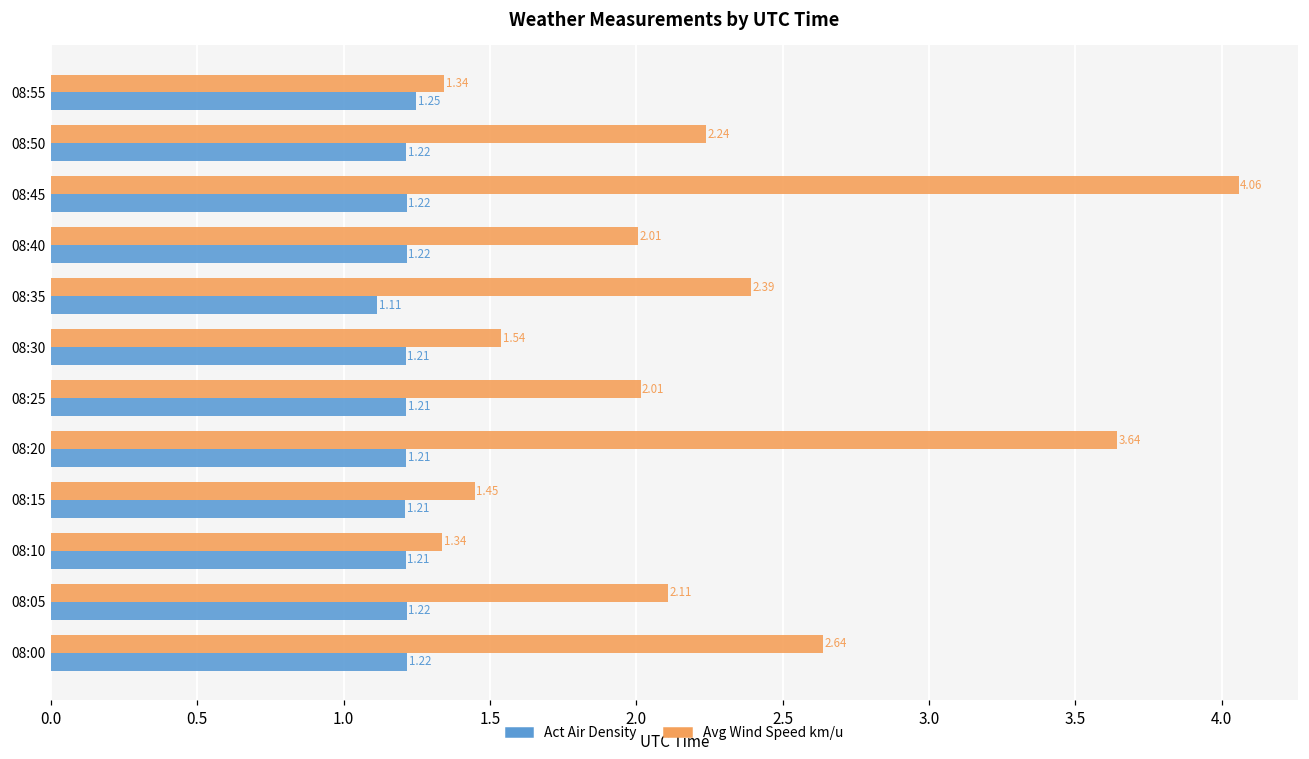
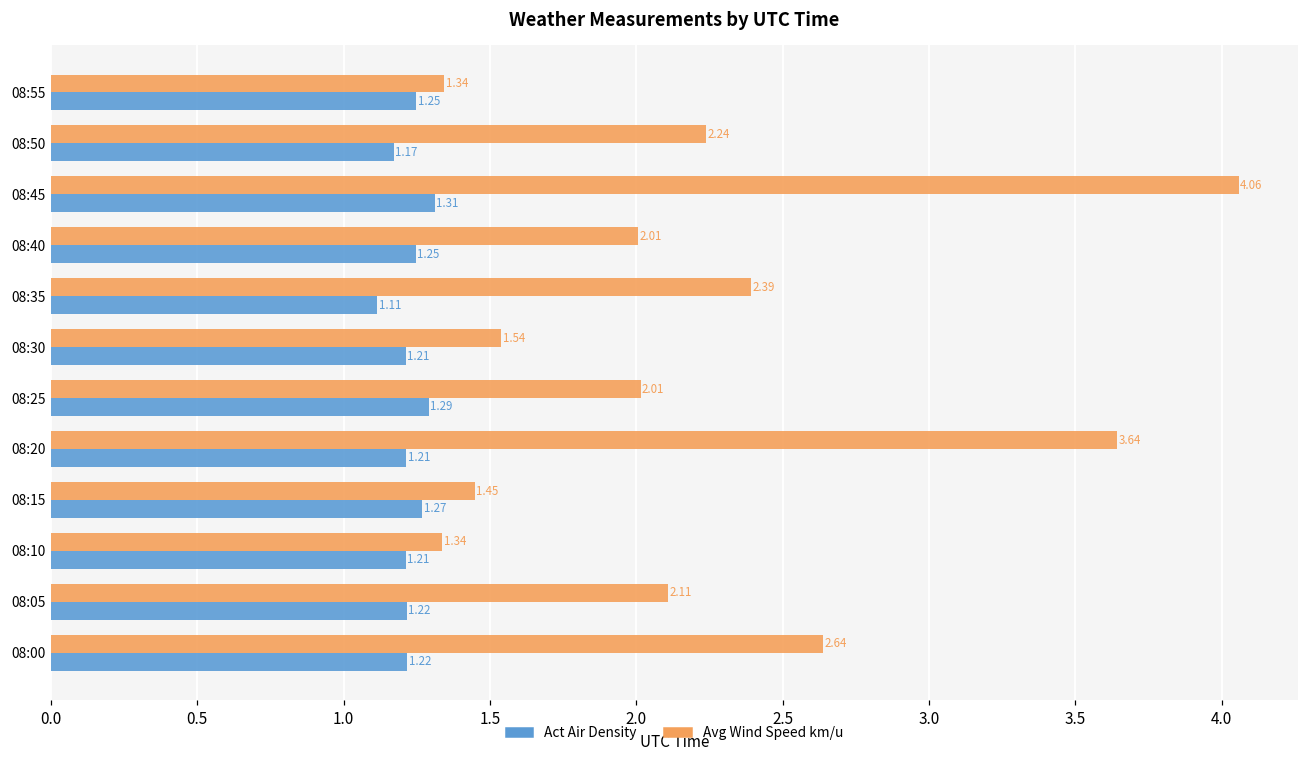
  {
    "Act Air Density": {
      "08:55": 1.25,
-     "08:50": 1.22,
-     "08:45": 1.22,
-     "08:40": 1.22,
+     "08:50": 1.17,
+     "08:45": 1.31,
+     "08:40": 1.25,
      "08:35": 1.11,
      "08:30": 1.21,
-     "08:25": 1.21,
+     "08:25": 1.29,
      "08:20": 1.21,
-     "08:15": 1.21,
+     "08:15": 1.27,
      "08:10": 1.21,
      "08:05": 1.22,
      "08:00": 1.22
    },
    "Avg Wind Speed km/u": {
      "08:55": 1.34,
      "08:50": 2.24,
      "08:45": 4.06,
      "08:40": 2.01,
      "08:35": 2.39,
      "08:30": 1.54,
      "08:25": 2.01,
      "08:20": 3.64,
      "08:15": 1.45,
      "08:10": 1.34,
      "08:05": 2.11,
      "08:00": 2.64
    }
  }
